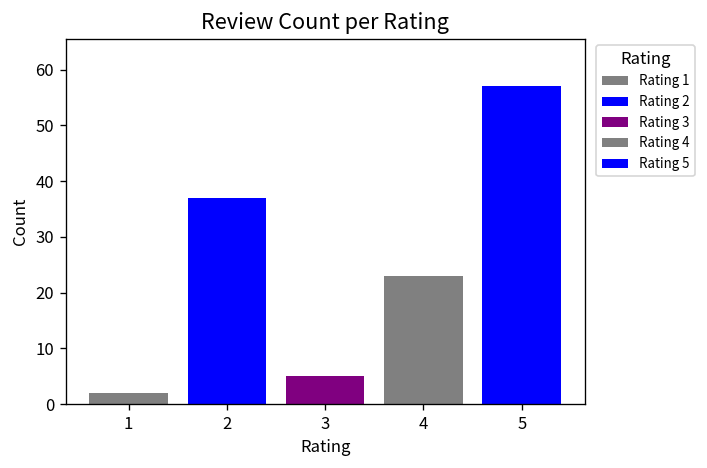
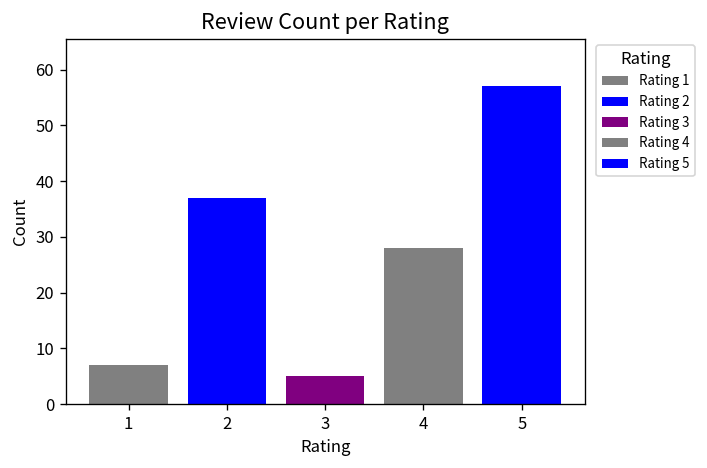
  {
-   "1": 2,
+   "1": 7,
    "2": 37,
    "3": 5,
-   "4": 23,
+   "4": 28,
    "5": 57
  }
